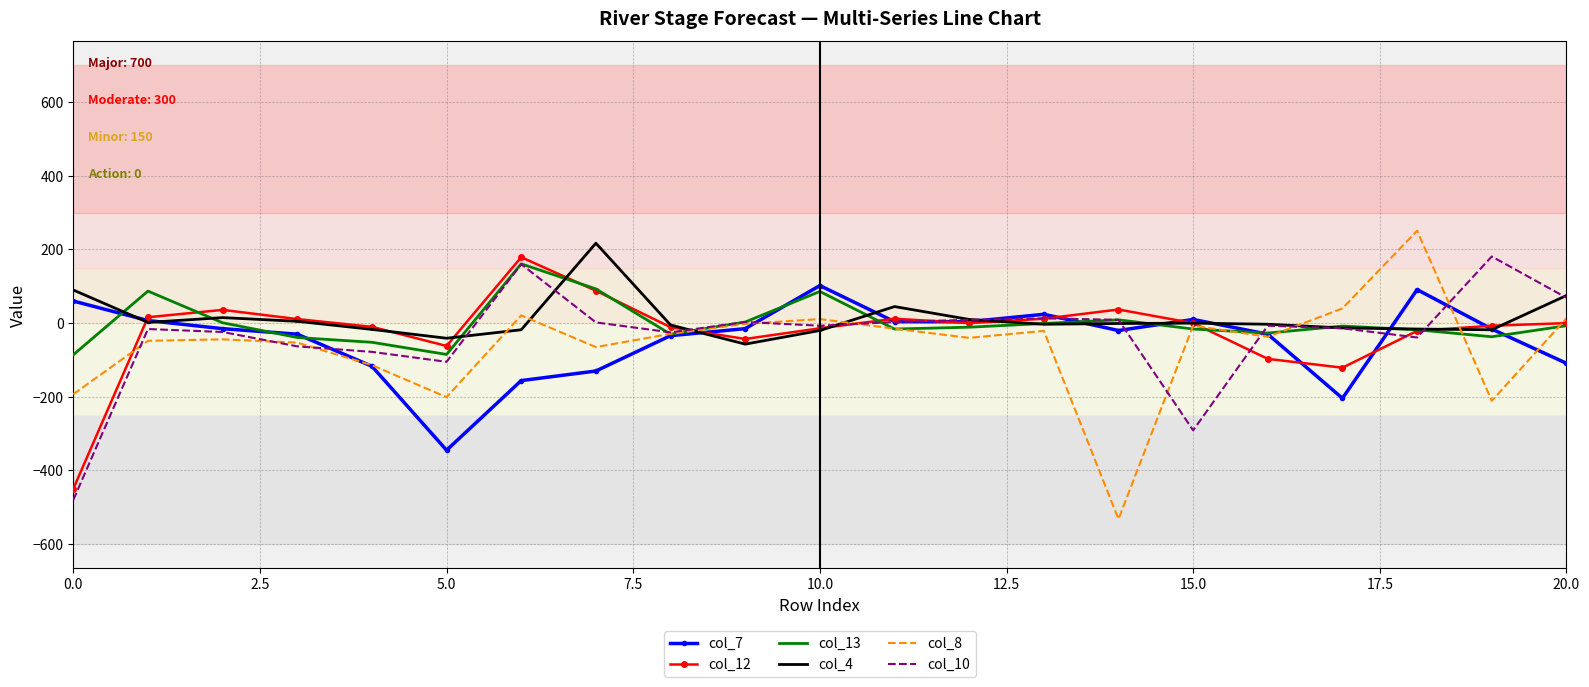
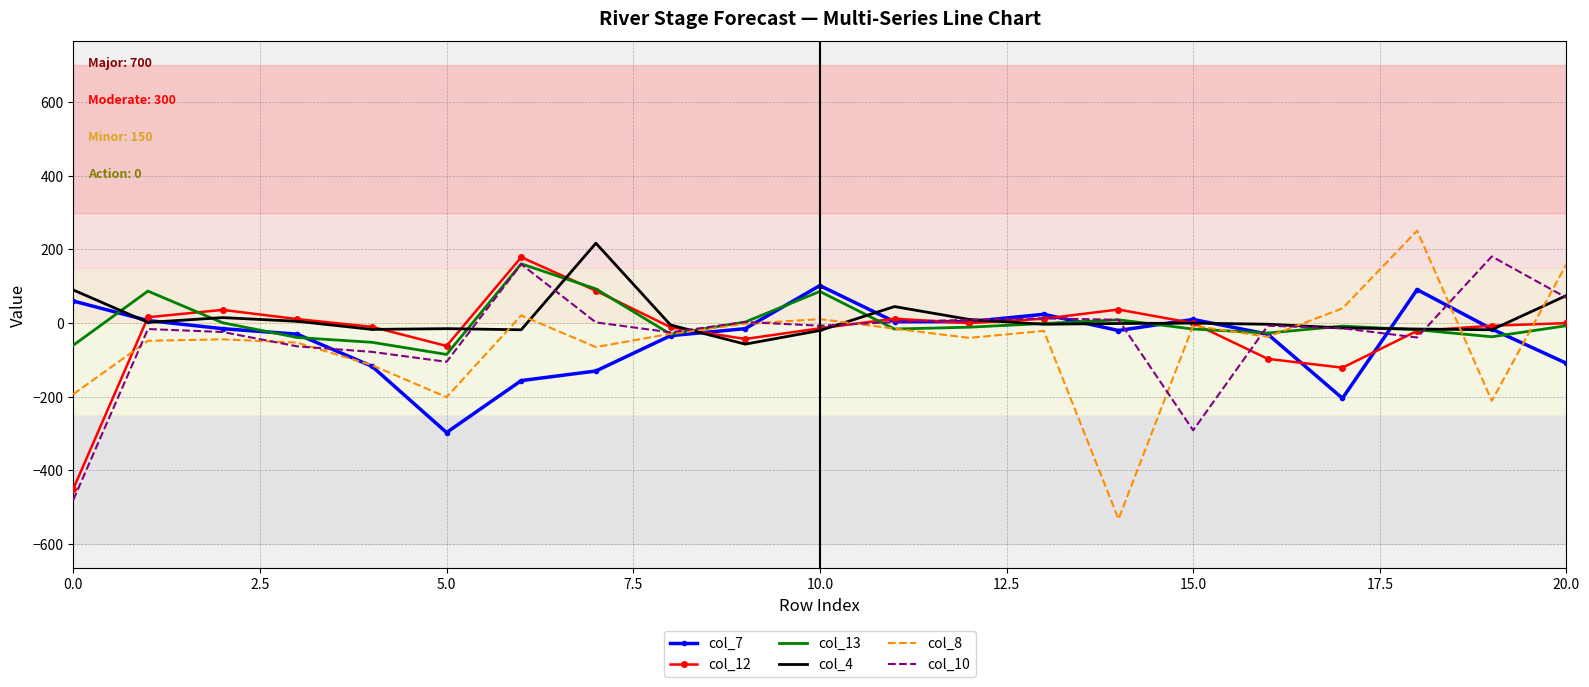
  {
    "col_7": {
      "0.0": 60,
-     "5.0": -350,
+     "5.0": -300,
      "10.0": 100,
      "15.0": 10,
      "20.0": -110
    },
    "col_12": {
      "0.0": -450,
      "5.0": -60,
      "20.0": 0
    },
    "col_13": {
-     "0.0": -90,
+     "0.0": -60,
      "5.0": -90,
      "10.0": 90,
      "15.0": -20,
      "20.0": -10
    },
    "col_4": {
      "0.0": 90,
-     "5.0": -40
+     "5.0": -20
    },
    "col_8": {
      "0.0": -190,
      "5.0": -200,
      "10.0": 10,
      "15.0": -10,
-     "20.0": 10
+     "20.0": 160
    },
    "col_10": {
      "0.0": -480,
      "5.0": -110,
      "10.0": -10,
      "15.0": -290
    }
  }
